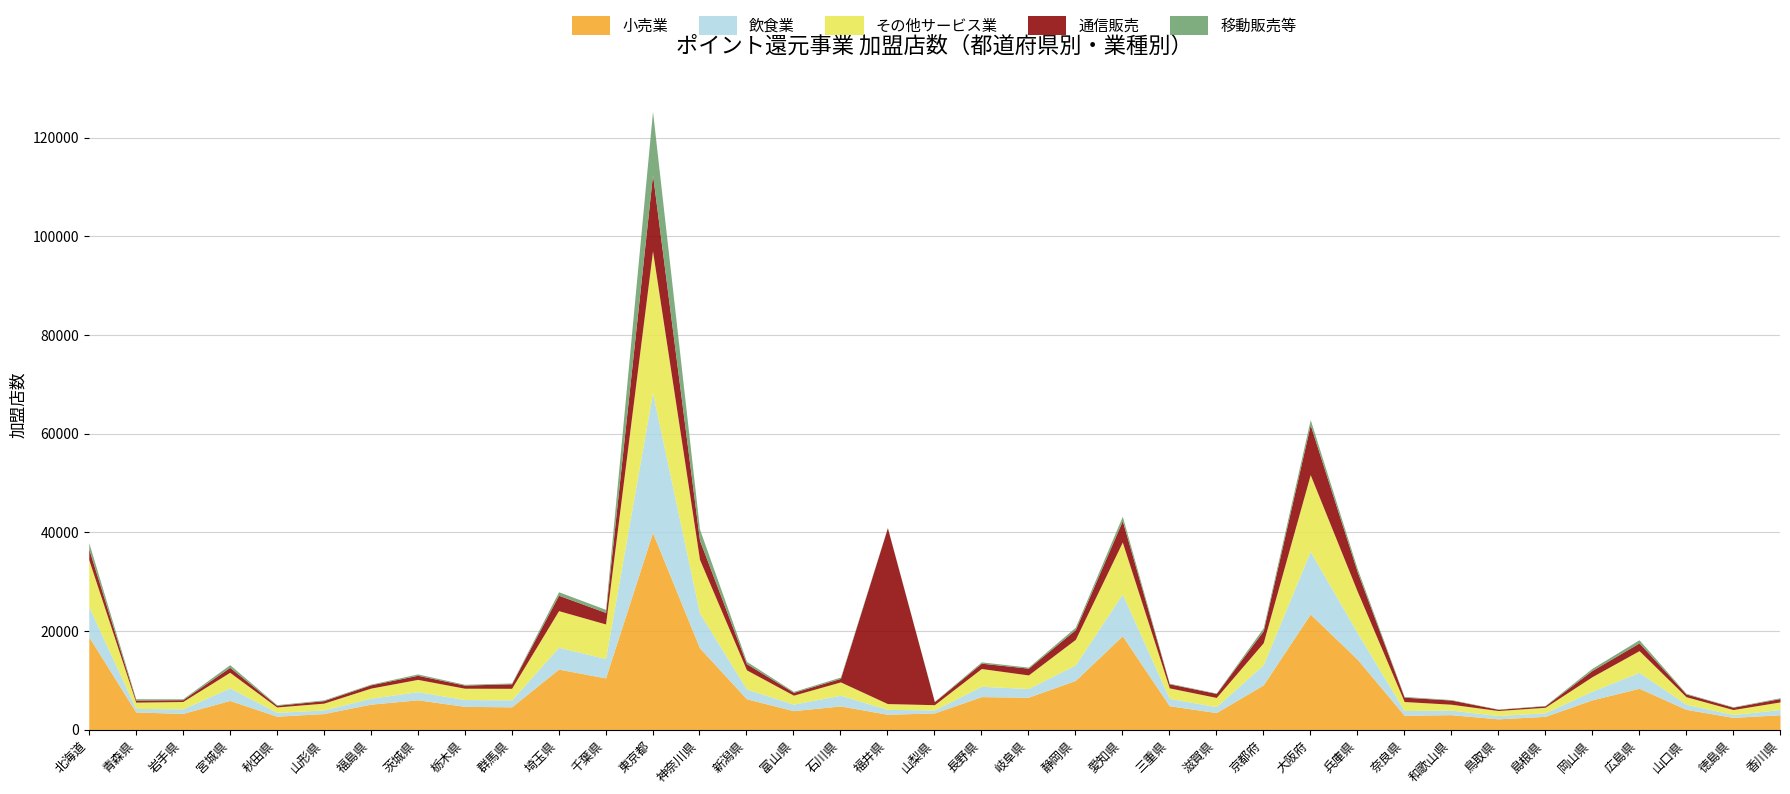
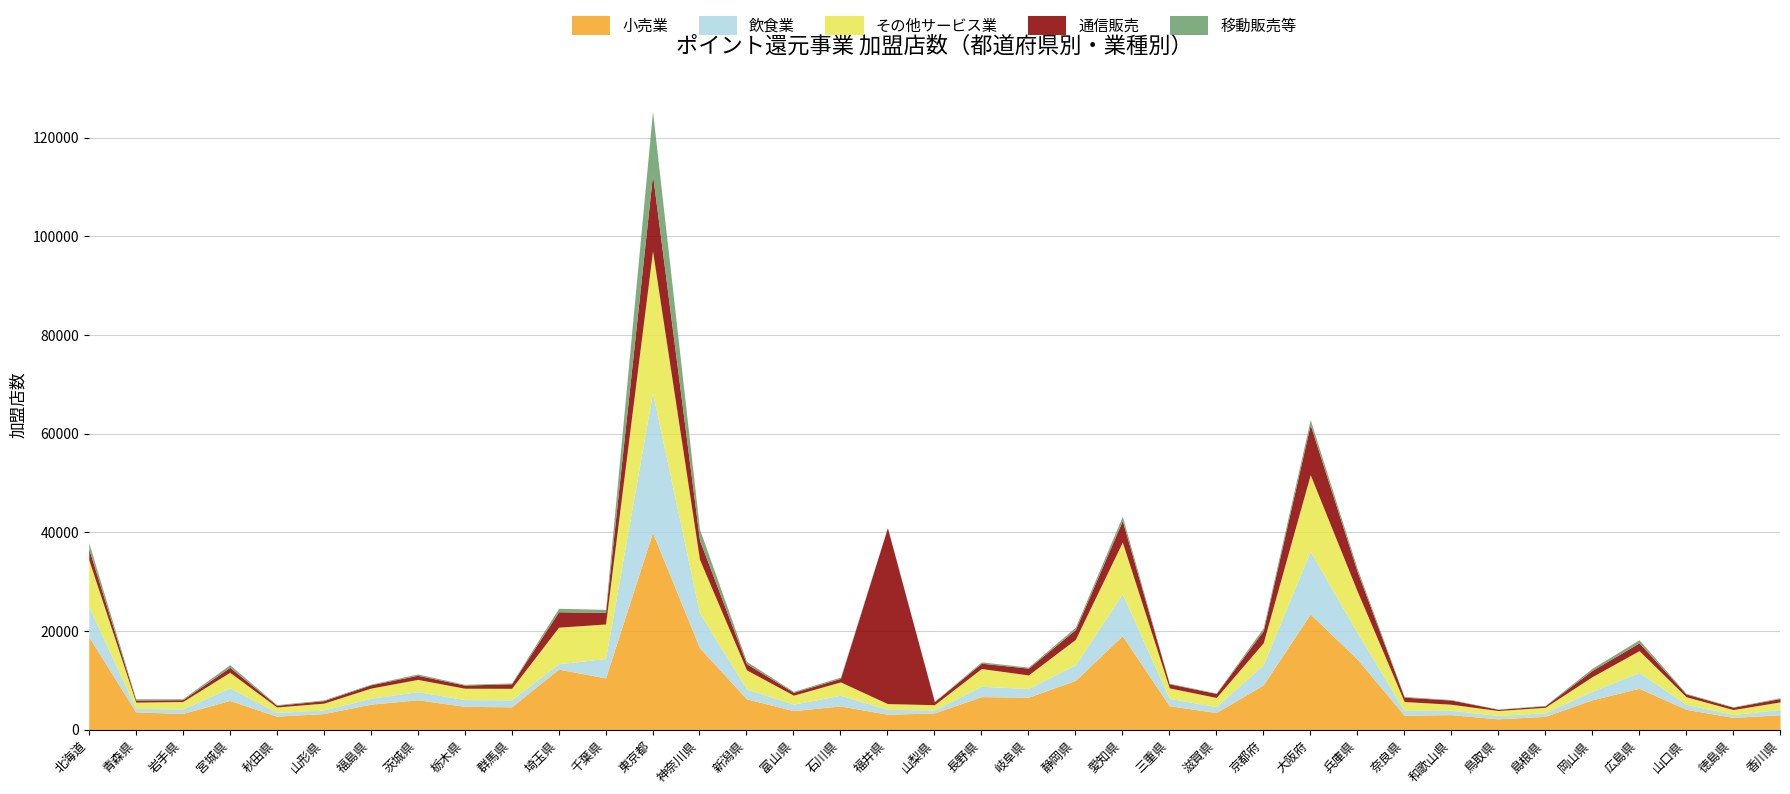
  {
    "小売業": {
      "北海道": 19000,
      "青森県": 4000,
      "岩手県": 3000,
      "宮城県": 6000,
      "秋田県": 3000,
      "山形県": 3000,
      "福島県": 5000,
      "茨城県": 6000,
      "栃木県": 5000,
      "群馬県": 5000,
      "埼玉県": 12000,
      "千葉県": 11000,
      "東京都": 40000,
      "神奈川県": 17000,
      "新潟県": 6000,
      "富山県": 4000,
      "石川県": 5000,
      "福井県": 3000,
      "山梨県": 3000,
      "長野県": 7000,
      "岐阜県": 7000,
      "静岡県": 10000,
      "愛知県": 19000,
      "三重県": 5000,
      "滋賀県": 3000,
      "京都府": 9000,
      "大阪府": 23000,
      "兵庫県": 14000,
      "奈良県": 3000,
      "和歌山県": 3000,
      "鳥取県": 2000,
      "島根県": 3000,
      "岡山県": 6000,
      "広島県": 8000,
      "山口県": 4000,
      "徳島県": 3000,
      "香川県": 3000
    },
    "飲食業": {
      "北海道": 6000,
      "青森県": 1000,
      "岩手県": 1000,
      "宮城県": 3000,
      "秋田県": 1000,
      "山形県": 1000,
      "福島県": 1000,
      "茨城県": 2000,
      "栃木県": 1000,
      "群馬県": 1000,
-     "埼玉県": 4000,
+     "埼玉県": 1000,
      "千葉県": 4000,
      "東京都": 28000,
      "神奈川県": 7000,
      "新潟県": 2000,
      "富山県": 1000,
      "石川県": 2000,
      "福井県": 1000,
      "山梨県": 1000,
      "長野県": 2000,
      "岐阜県": 2000,
      "静岡県": 3000,
      "愛知県": 8000,
      "三重県": 1000,
      "滋賀県": 1000,
      "京都府": 4000,
      "大阪府": 13000,
      "兵庫県": 5000,
      "奈良県": 1000,
      "和歌山県": 1000,
      "鳥取県": 1000,
      "島根県": 1000,
      "岡山県": 2000,
      "広島県": 3000,
      "山口県": 1000,
      "徳島県": 1000,
      "香川県": 1000
    },
    "その他サービス業": {
      "北海道": 9000,
      "宮城県": 3000,
      "福島県": 2000,
      "茨城県": 2000,
      "栃木県": 2000,
      "群馬県": 2000,
      "埼玉県": 7000,
      "千葉県": 7000,
      "東京都": 29000,
      "神奈川県": 11000,
      "新潟県": 4000,
      "富山県": 2000,
      "石川県": 3000,
      "福井県": 1000,
      "山梨県": 1000,
      "長野県": 4000,
      "岐阜県": 3000,
      "静岡県": 5000,
      "愛知県": 11000,
      "三重県": 2000,
      "滋賀県": 2000,
      "京都府": 4000,
      "大阪府": 16000,
      "兵庫県": 8000,
      "奈良県": 2000,
      "和歌山県": 1000,
      "岡山県": 3000,
      "広島県": 4000,
      "山口県": 2000,
      "香川県": 2000
    },
    "通信販売": {
      "北海道": 2000,
      "宮城県": 1000,
      "埼玉県": 3000,
      "千葉県": 2000,
      "東京都": 15000,
      "神奈川県": 4000,
      "愛知県": 4000,
      "京都府": 2000,
      "大阪府": 10000,
      "兵庫県": 4000,
      "広島県": 2000
    },
    "移動販売等": {
      "北海道": 1000,
      "宮城県": 1000,
      "埼玉県": 1000,
      "千葉県": 1000,
      "東京都": 13000,
      "神奈川県": 2000,
      "愛知県": 1000,
      "京都府": 1000,
      "大阪府": 1000,
      "兵庫県": 1000,
      "広島県": 1000
    }
  }
